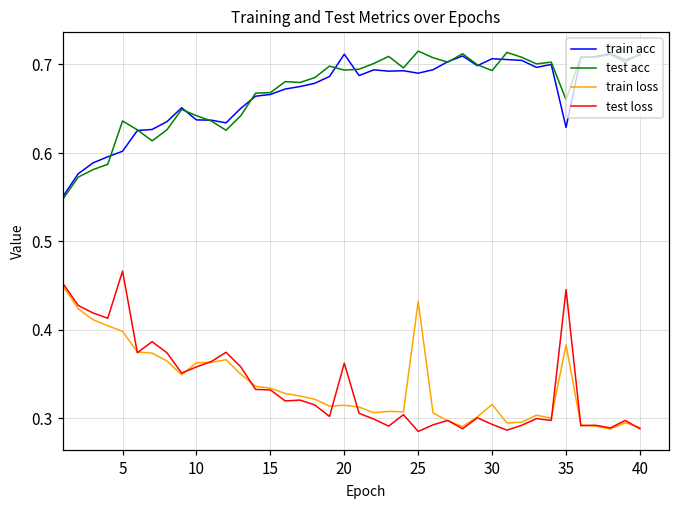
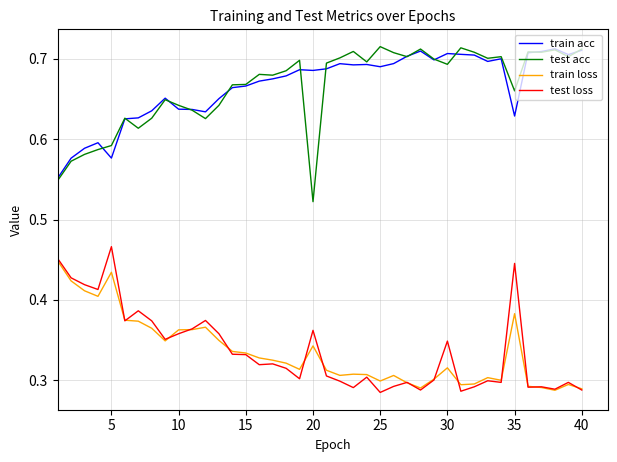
  {
    "train acc": {
-     "5": 0.60,
+     "5": 0.58,
      "10": 0.64,
-     "20": 0.71,
+     "20": 0.69,
      "25": 0.69,
      "30": 0.71,
      "35": 0.63
    },
    "test acc": {
-     "5": 0.64,
+     "5": 0.59,
      "10": 0.64,
-     "20": 0.69,
+     "20": 0.52,
      "25": 0.72,
      "30": 0.69,
      "35": 0.66
    },
    "train loss": {
-     "5": 0.40,
+     "5": 0.43,
      "10": 0.36,
-     "20": 0.31,
-     "25": 0.43,
+     "20": 0.34,
+     "25": 0.30,
      "30": 0.32,
      "35": 0.38
    },
    "test loss": {
      "5": 0.47,
      "10": 0.36,
      "20": 0.36,
      "25": 0.28,
-     "30": 0.29,
+     "30": 0.35,
      "35": 0.45
    }
  }
